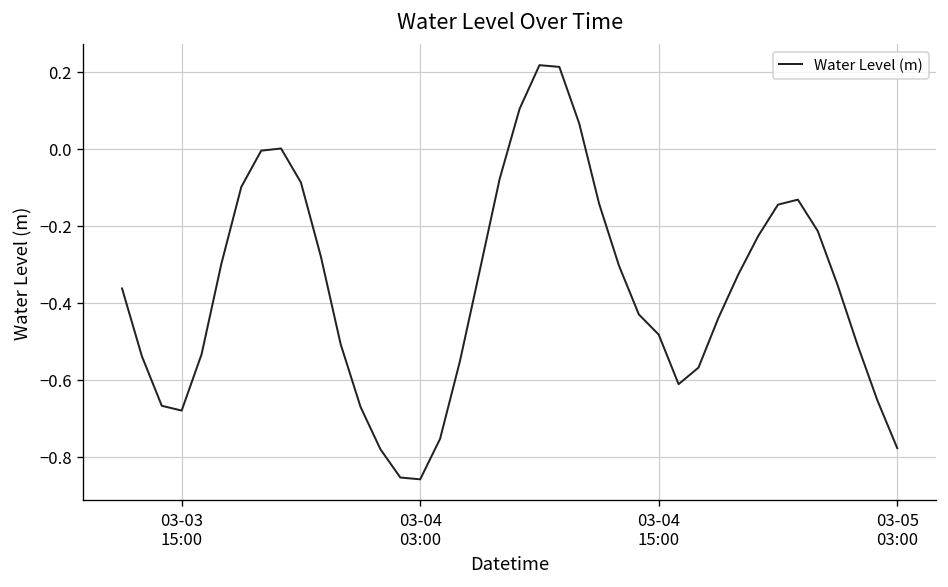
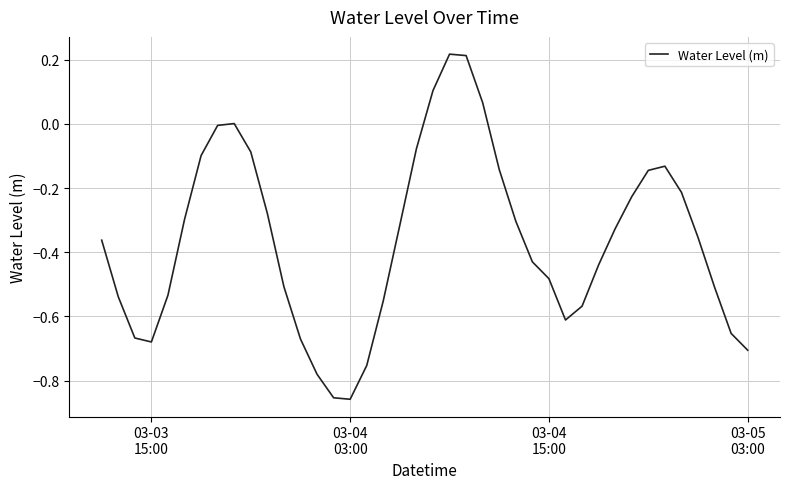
  {
    "03-03 15:00": -0.68,
    "03-04 03:00": -0.86,
    "03-04 15:00": -0.48,
-   "03-05 03:00": -0.78
+   "03-05 03:00": -0.71
  }
